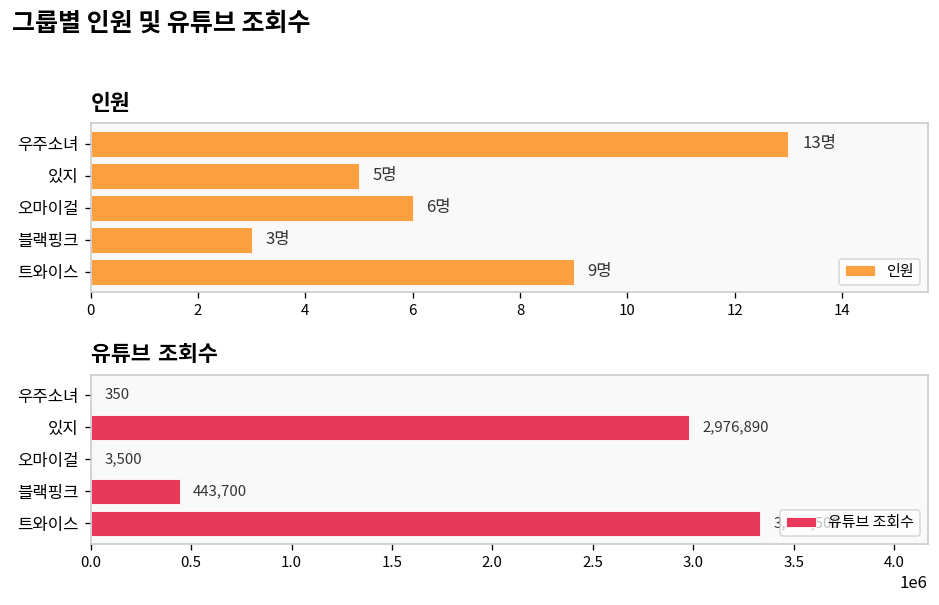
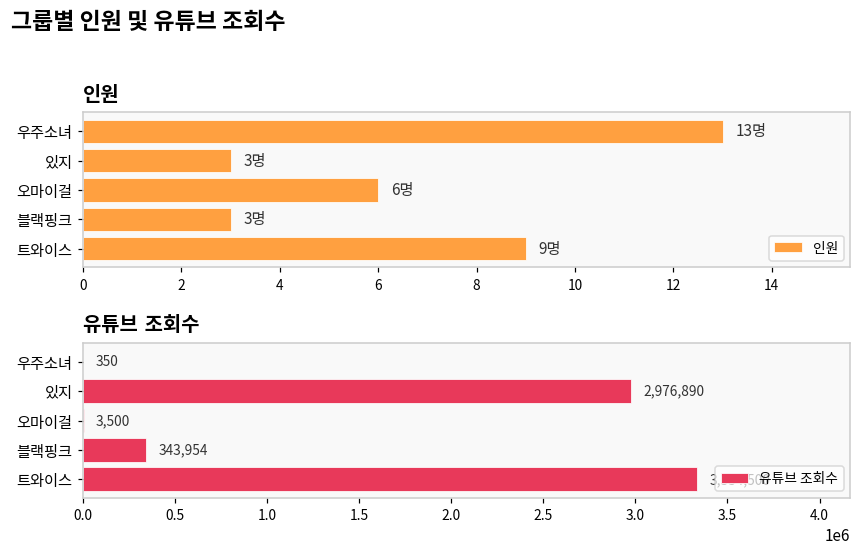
  {
    "인원": {
      "우주소녀": "13명",
-     "있지": "5명",
+     "있지": "3명",
      "오마이걸": "6명",
      "블랙핑크": "3명",
      "트와이스": "9명"
    },
    "유튜브 조회수": {
      "우주소녀": "350",
      "있지": "2,976,890",
      "오마이걸": "3,500",
-     "블랙핑크": "443,700"
+     "블랙핑크": "343,954"
    }
  }
